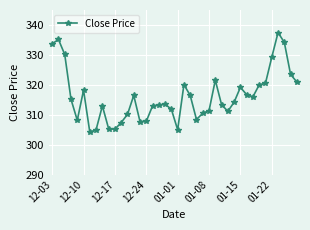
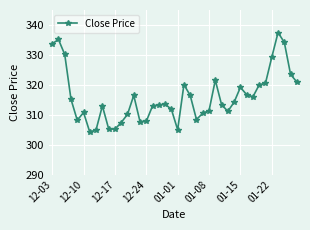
  {
    "12-03": 334,
-   "12-10": 318,
+   "12-10": 311,
    "12-17": 305,
    "12-24": 308,
    "01-01": 305,
    "01-08": 311,
    "01-15": 319,
    "01-22": 329
  }
